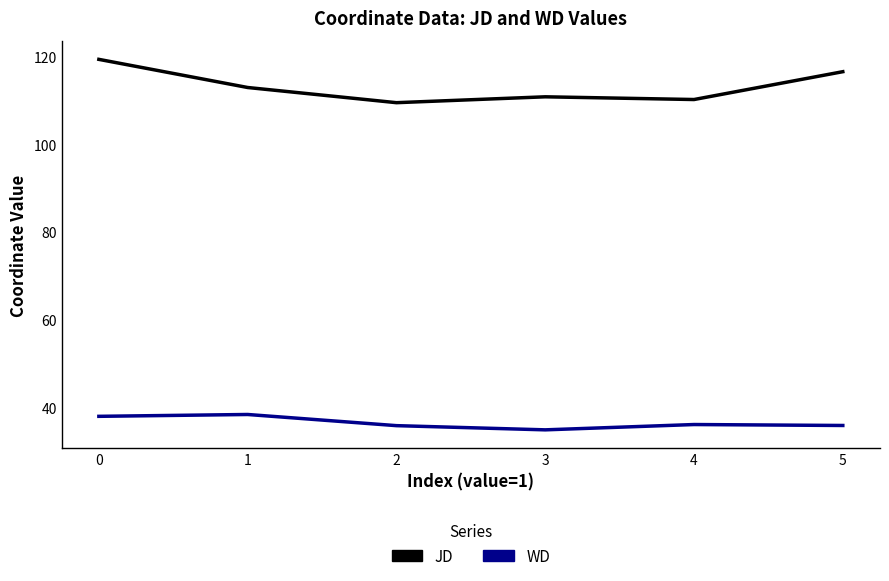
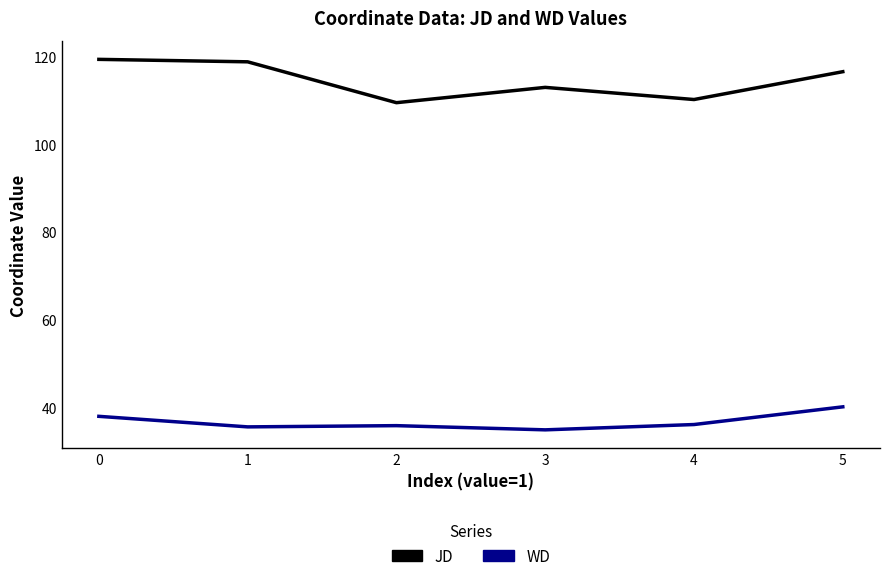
  {
    "JD": {
      "0": 119,
-     "1": 113,
+     "1": 119,
      "2": 109,
-     "3": 111,
+     "3": 113,
      "4": 110,
      "5": 117
    },
    "WD": {
      "0": 38,
-     "1": 38,
+     "1": 36,
      "2": 36,
      "3": 35,
      "4": 36,
-     "5": 36
+     "5": 40
    }
  }
